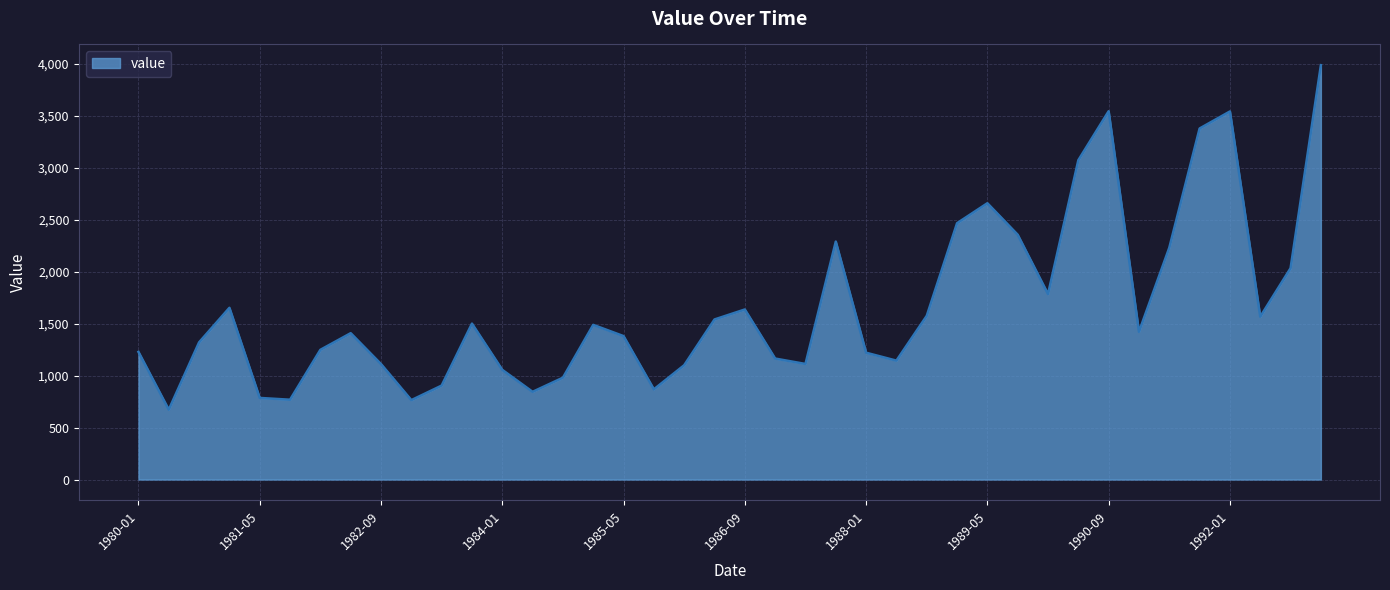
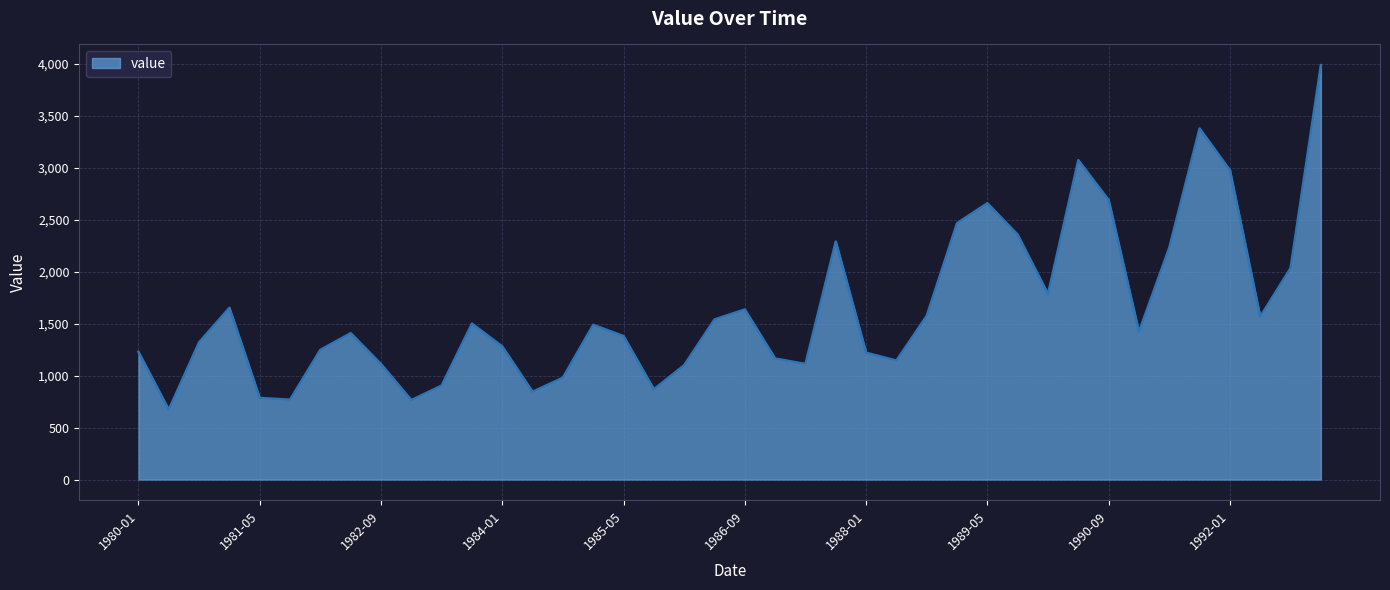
  {
    "1980-01": "1,230",
    "1981-05": "790",
    "1982-09": "1,110",
-   "1984-01": "1,060",
+   "1984-01": "1,280",
    "1985-05": "1,380",
    "1986-09": "1,640",
    "1988-01": "1,220",
    "1989-05": "2,660",
-   "1990-09": "3,540",
-   "1992-01": "3,540"
+   "1990-09": "2,690",
+   "1992-01": "2,980"
  }
